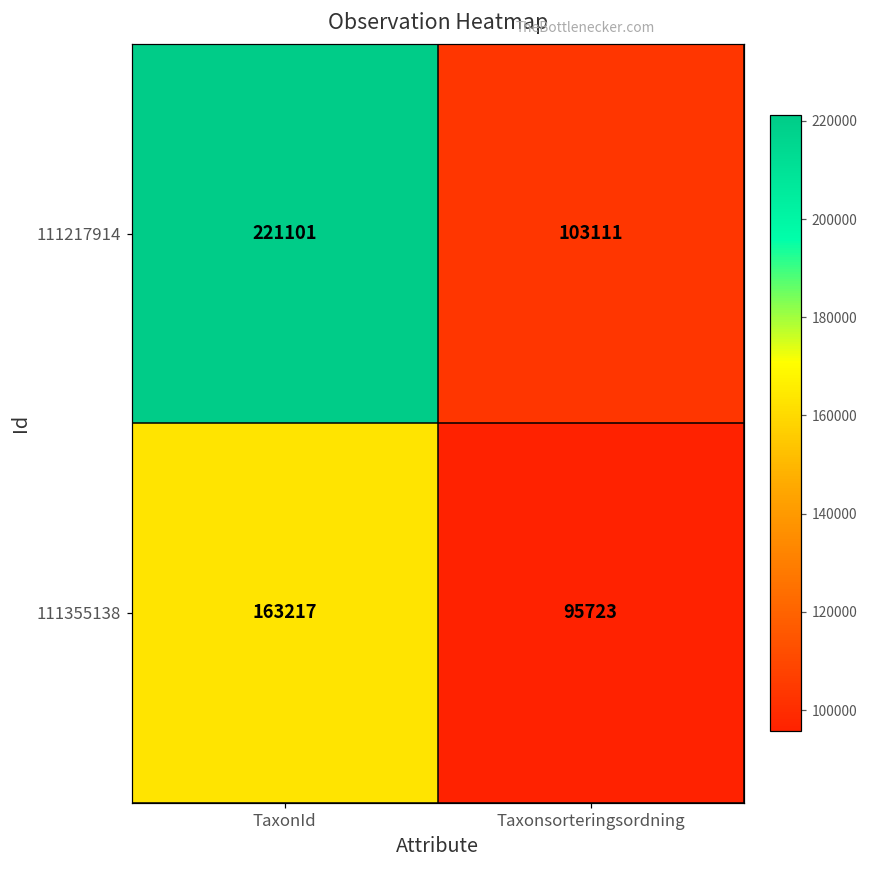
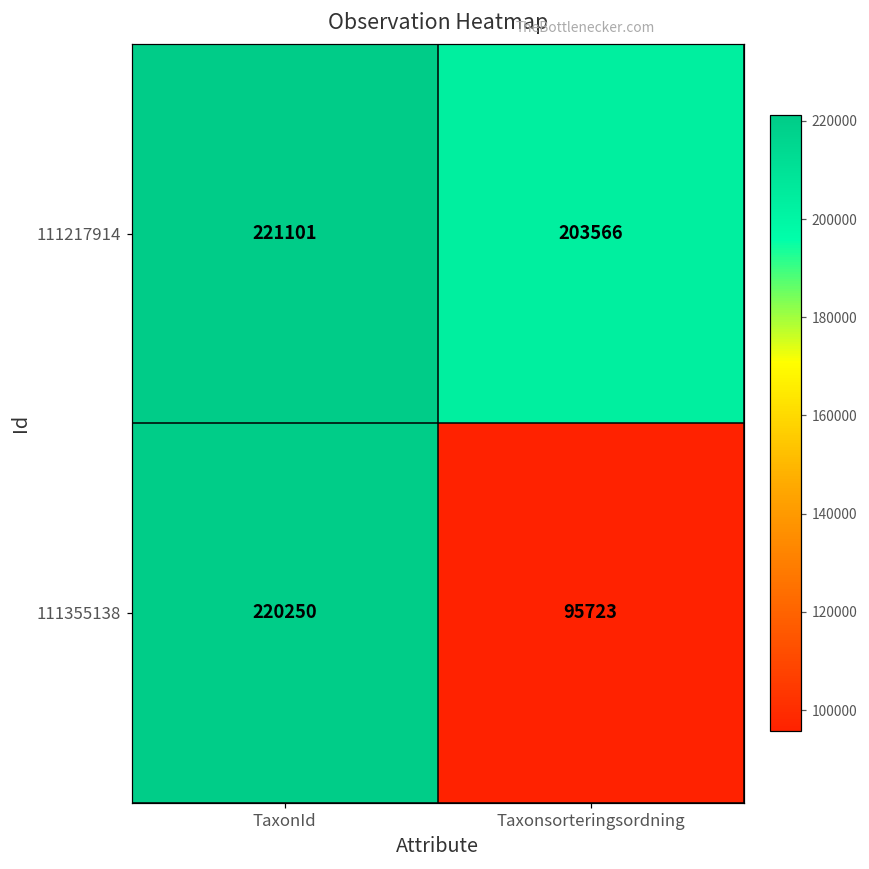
  {
    "111217914": {
      "TaxonId": 221101,
-     "Taxonsorteringsordning": 103111
+     "Taxonsorteringsordning": 203566
    },
    "111355138": {
-     "TaxonId": 163217,
+     "TaxonId": 220250,
      "Taxonsorteringsordning": 95723
    }
  }
